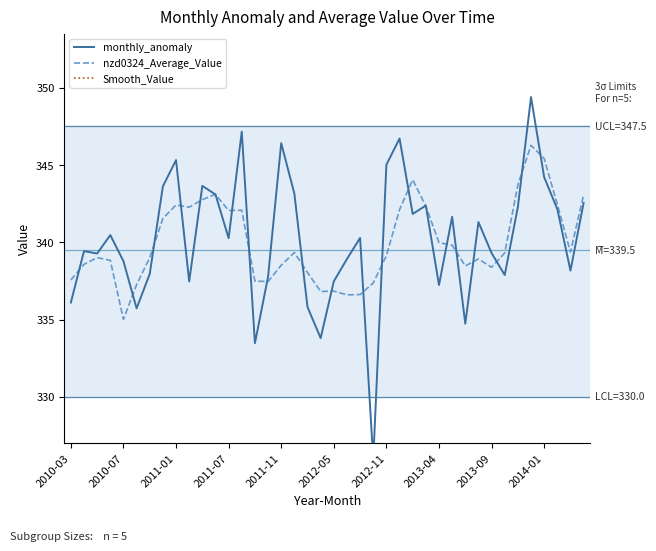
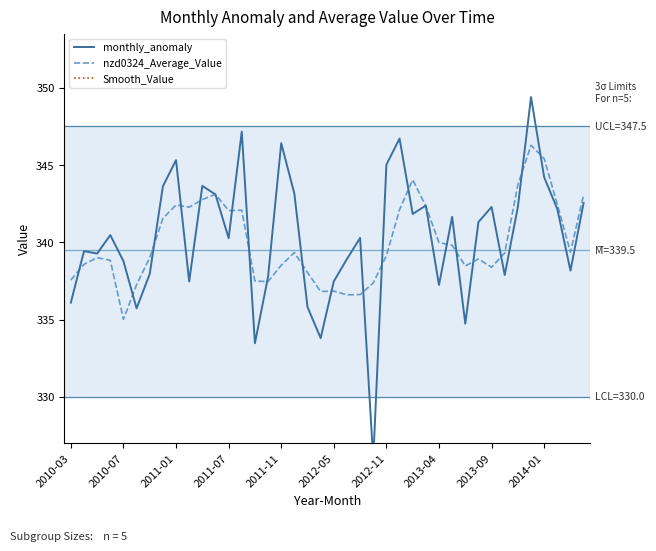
  {
    "monthly_anomaly": {
      "2010-03": 336.1,
      "2010-07": 338.8,
      "2011-01": 345.3,
      "2011-07": 340.3,
      "2011-11": 346.4,
      "2012-05": 337.5,
      "2012-11": 345.0,
      "2013-04": 337.2,
-     "2013-09": 339.3,
+     "2013-09": 342.3,
      "2014-01": 344.2
    },
    "nzd0324_Average_Value": {
      "2010-03": 337.6,
      "2010-07": 335.0,
      "2011-01": 342.4,
      "2011-07": 342.1,
      "2011-11": 338.5,
      "2012-05": 336.8,
      "2012-11": 339.1,
      "2013-04": 340.0,
      "2013-09": 338.4,
      "2014-01": 345.4
    }
  }
